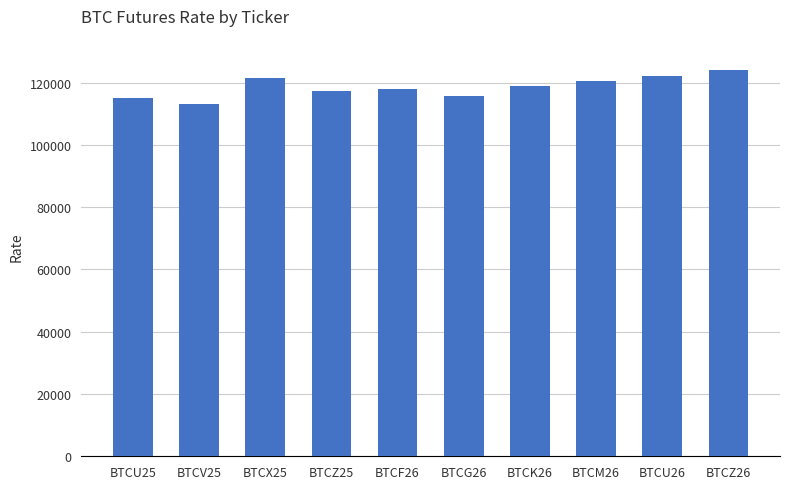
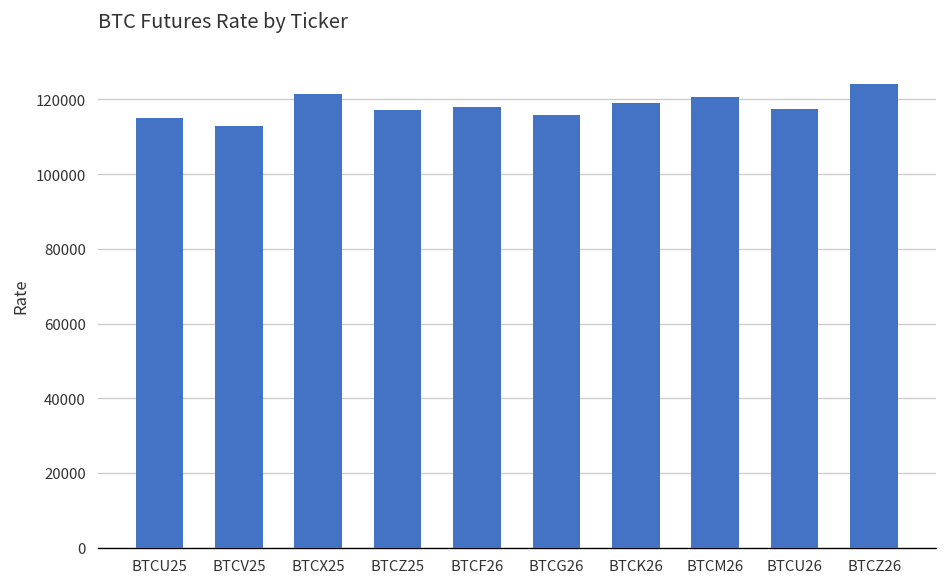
  {
    "BTCU25": 115000,
    "BTCV25": 113000,
    "BTCX25": 121000,
    "BTCZ25": 117000,
    "BTCF26": 118000,
    "BTCG26": 116000,
    "BTCK26": 119000,
    "BTCM26": 121000,
-   "BTCU26": 122000,
+   "BTCU26": 117000,
    "BTCZ26": 124000
  }
